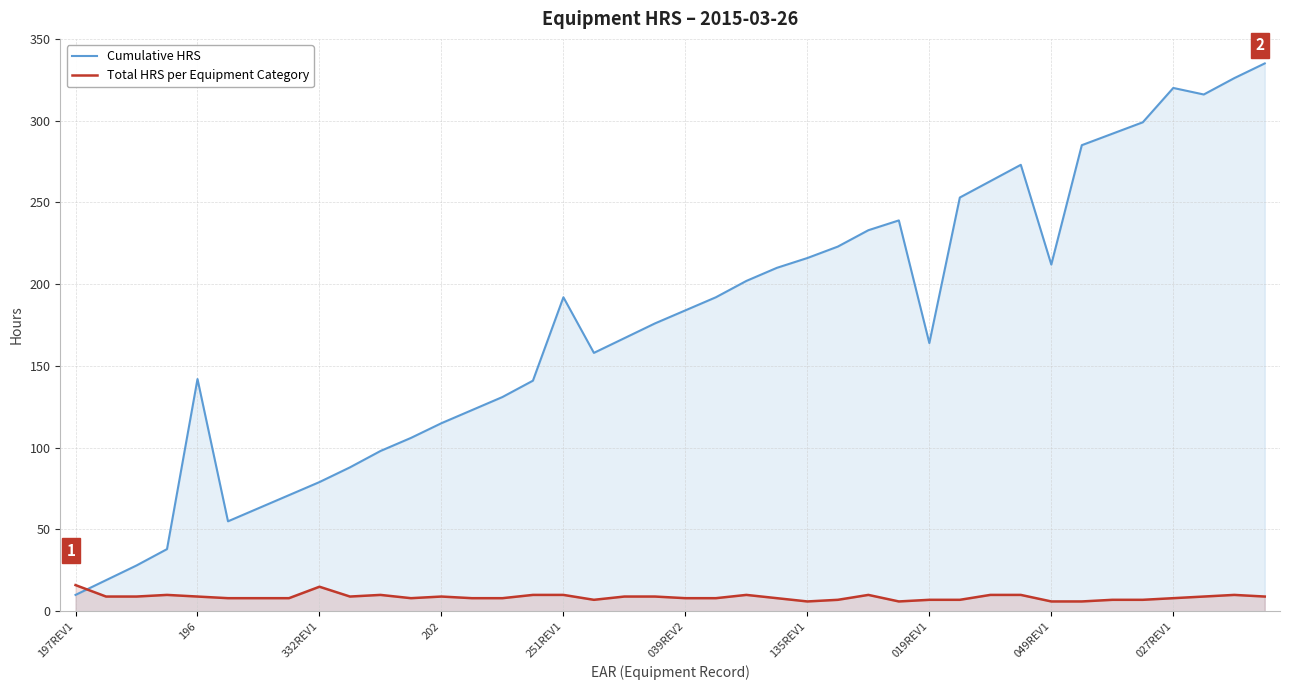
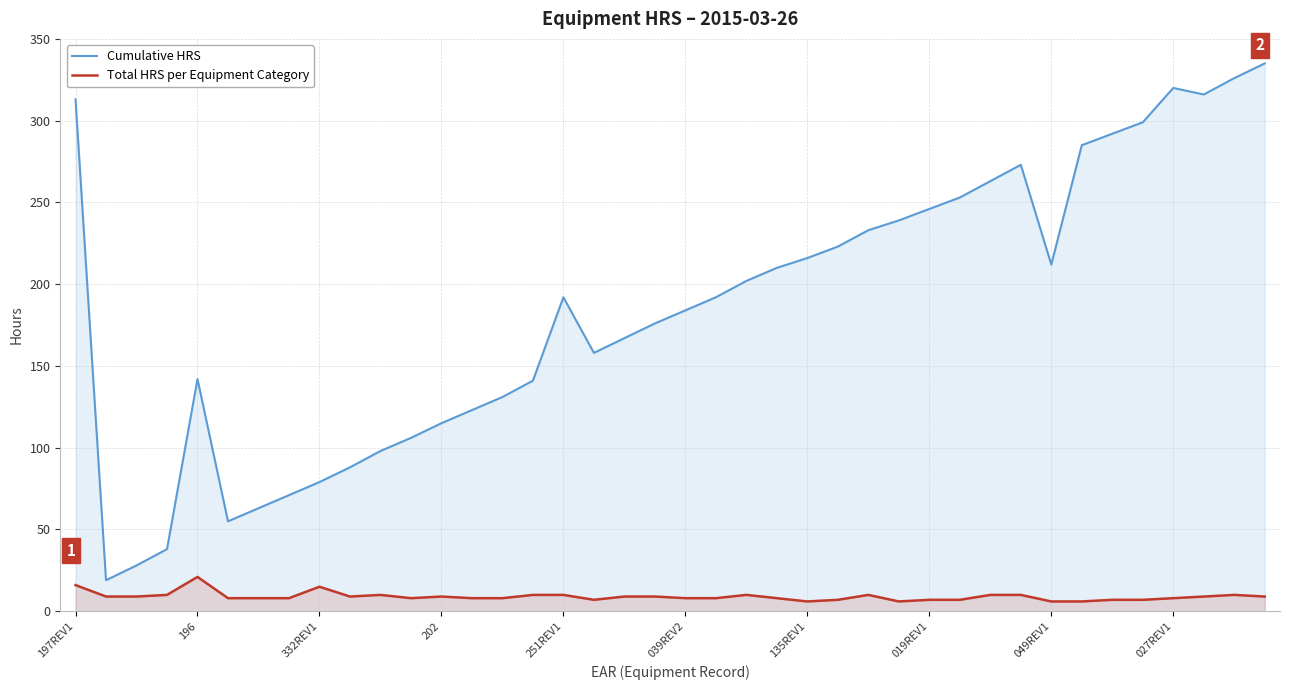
  {
    "Cumulative HRS": {
-     "197REV1": 10,
+     "197REV1": 313,
      "196": 142,
      "332REV1": 79,
      "202": 115,
      "251REV1": 192,
      "039REV2": 184,
      "135REV1": 216,
-     "019REV1": 164,
+     "019REV1": 246,
      "049REV1": 212,
      "027REV1": 320
    },
    "Total HRS per Equipment Category": {
      "197REV1": 16,
-     "196": 9,
+     "196": 21,
      "332REV1": 15,
      "202": 9,
      "251REV1": 10,
      "039REV2": 8,
      "135REV1": 6,
      "019REV1": 7,
      "049REV1": 6,
      "027REV1": 8
    }
  }
